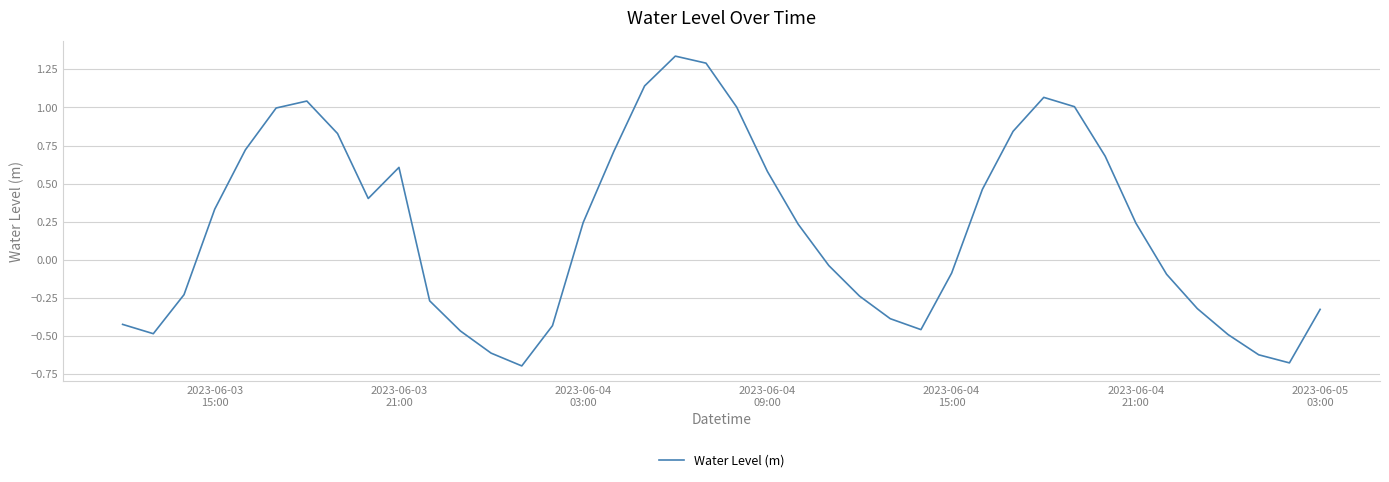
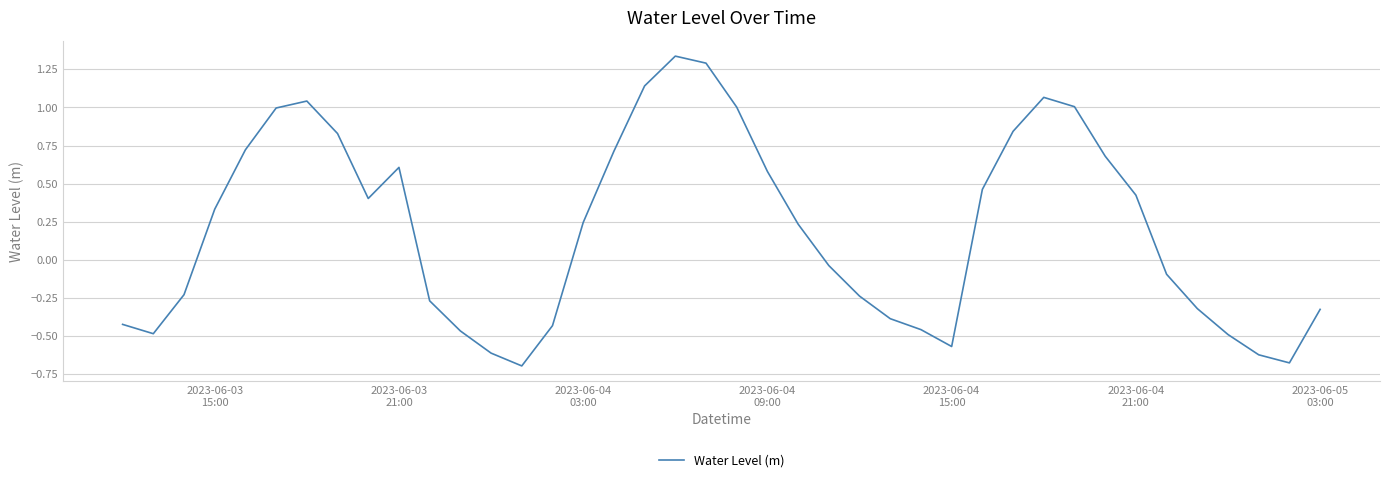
  {
    "2023-06-03 15:00": 0.33,
    "2023-06-03 21:00": 0.61,
    "2023-06-04 03:00": 0.24,
    "2023-06-04 09:00": 0.58,
-   "2023-06-04 15:00": -0.09,
-   "2023-06-04 21:00": 0.24,
+   "2023-06-04 15:00": -0.57,
+   "2023-06-04 21:00": 0.42,
    "2023-06-05 03:00": -0.33
  }
